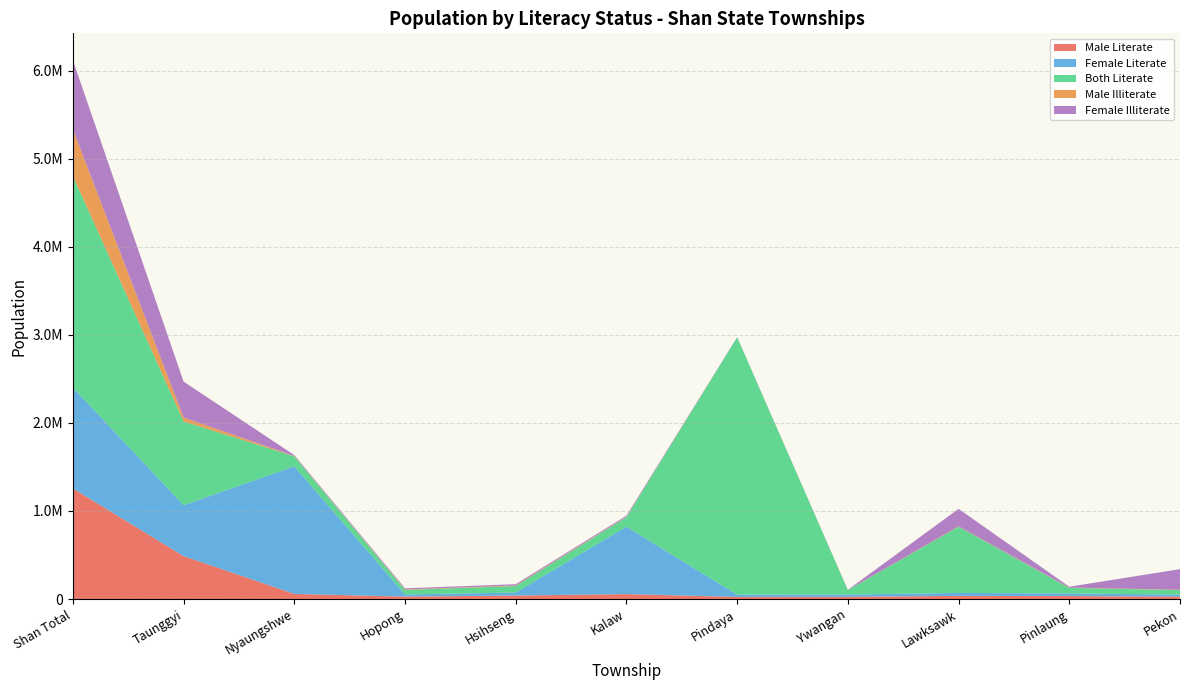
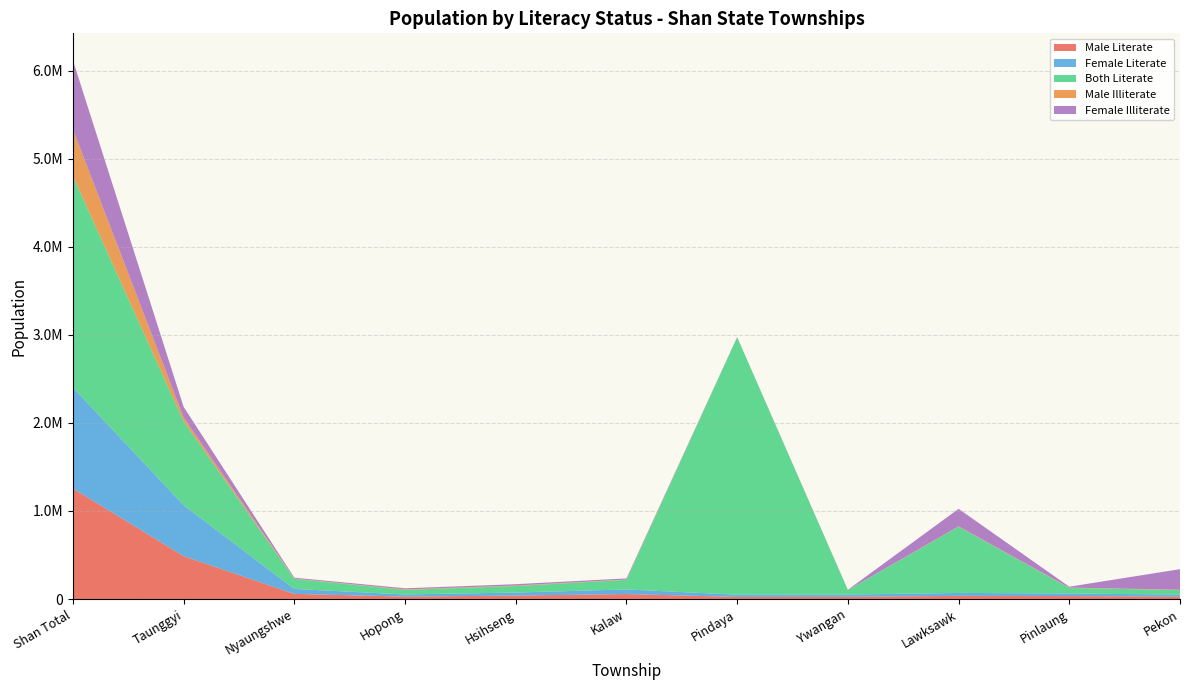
  {
    "Female Literate": {
      "Shan Total": 1100000,
      "Taunggyi": 600000,
-     "Nyaungshwe": 1400000,
+     "Nyaungshwe": 100000,
      "Hsihseng": 0,
-     "Kalaw": 800000,
+     "Kalaw": 100000,
      "Lawksawk": 0,
      "Pinlaung": 0
    },
    "Both Literate": {
      "Shan Total": 2400000,
      "Taunggyi": 1000000
    },
    "Female Illiterate": {
      "Shan Total": 800000,
-     "Taunggyi": 400000,
+     "Taunggyi": 100000,
      "Lawksawk": 200000,
      "Pekon": 200000
    }
  }
